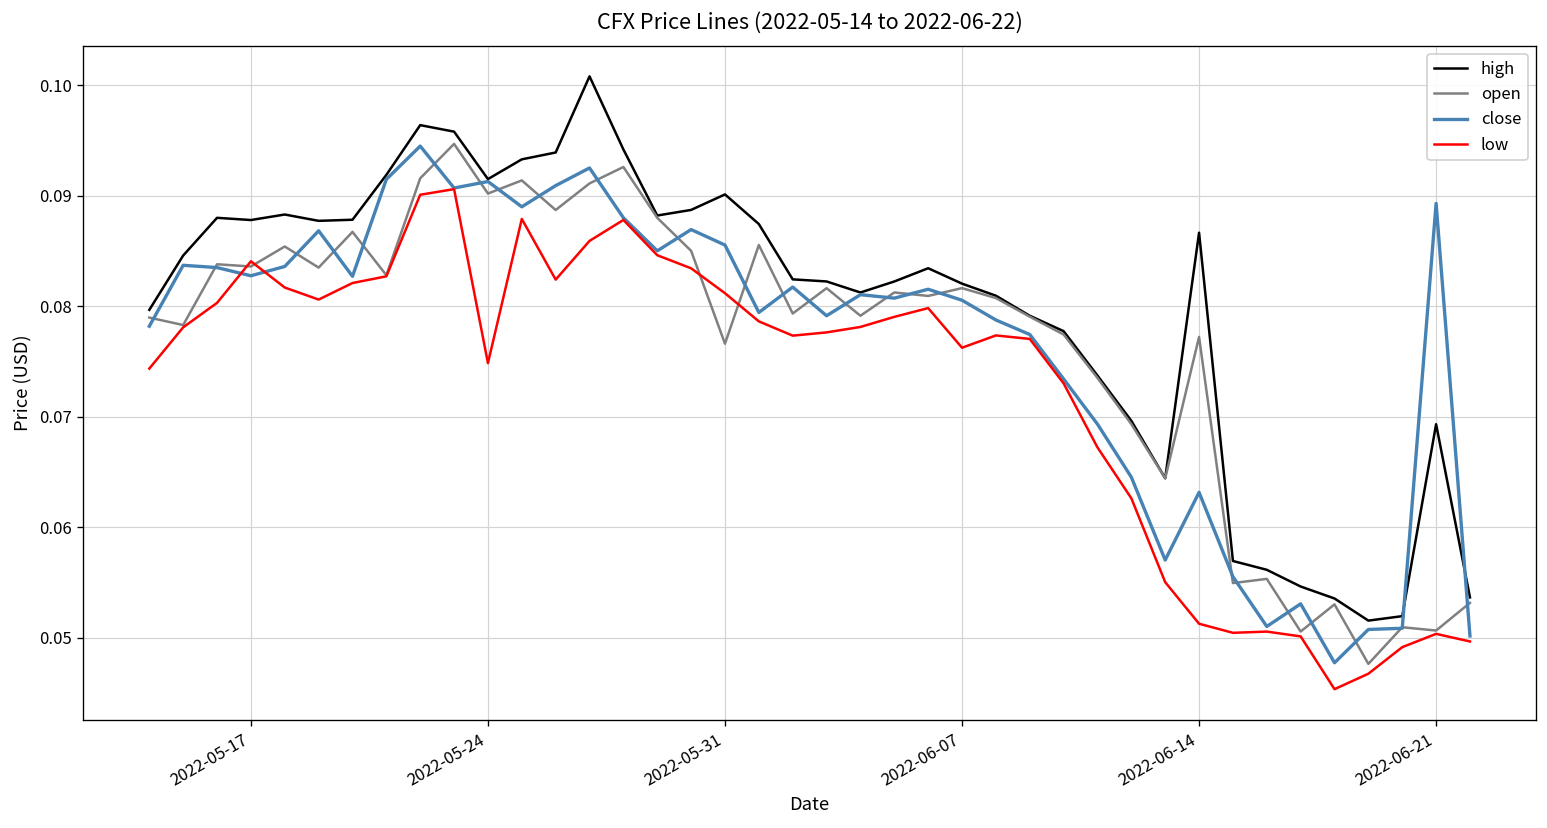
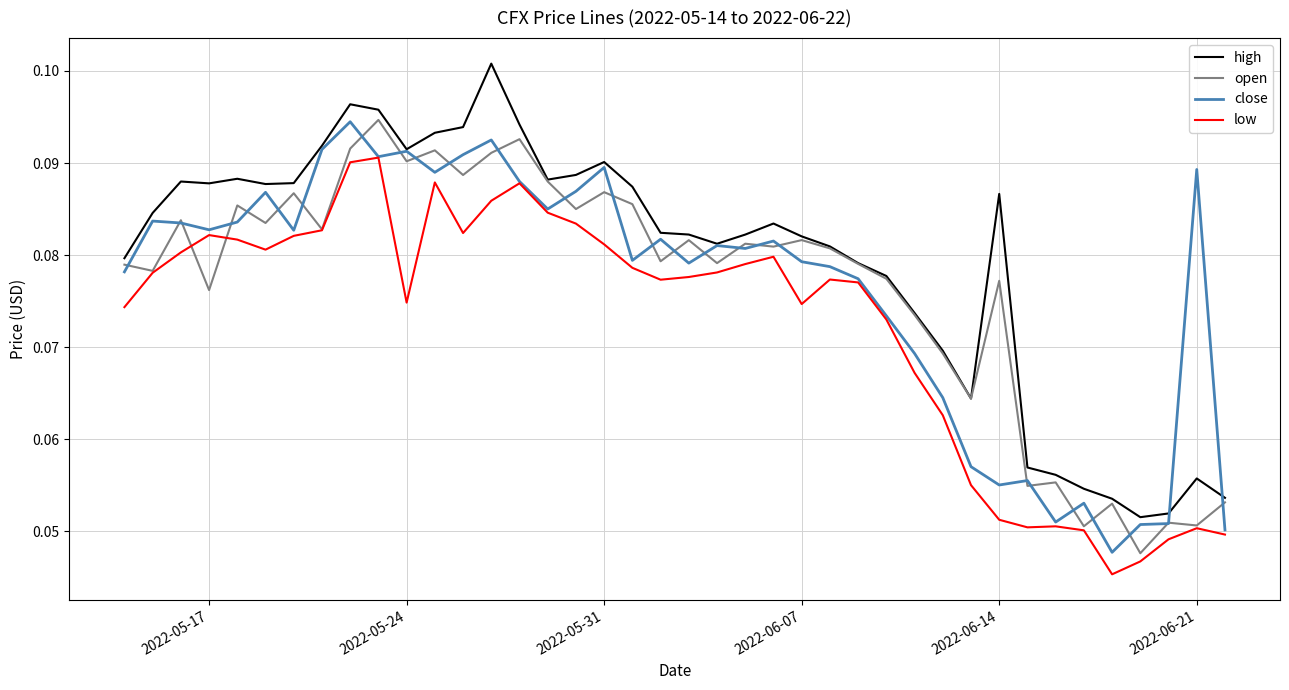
  {
    "high": {
      "2022-05-17": 0.088,
      "2022-05-31": 0.090,
      "2022-06-07": 0.082,
      "2022-06-14": 0.087,
-     "2022-06-21": 0.069
+     "2022-06-21": 0.056
    },
    "open": {
-     "2022-05-17": 0.084,
+     "2022-05-17": 0.076,
      "2022-05-24": 0.090,
-     "2022-05-31": 0.077,
+     "2022-05-31": 0.087,
      "2022-06-07": 0.082,
      "2022-06-14": 0.077,
      "2022-06-21": 0.051
    },
    "close": {
      "2022-05-17": 0.083,
-     "2022-05-31": 0.086,
-     "2022-06-07": 0.081,
-     "2022-06-14": 0.063,
+     "2022-05-31": 0.090,
+     "2022-06-07": 0.079,
+     "2022-06-14": 0.055,
      "2022-06-21": 0.089
    },
    "low": {
-     "2022-05-17": 0.084,
+     "2022-05-17": 0.082,
      "2022-05-24": 0.075,
      "2022-05-31": 0.081,
-     "2022-06-07": 0.076,
+     "2022-06-07": 0.075,
      "2022-06-14": 0.051,
      "2022-06-21": 0.050
    }
  }
